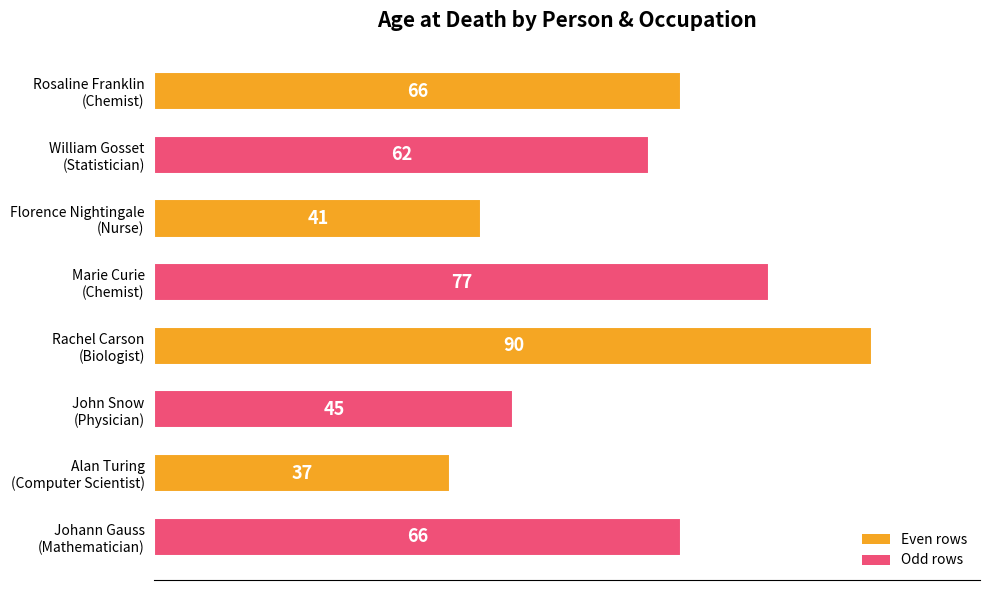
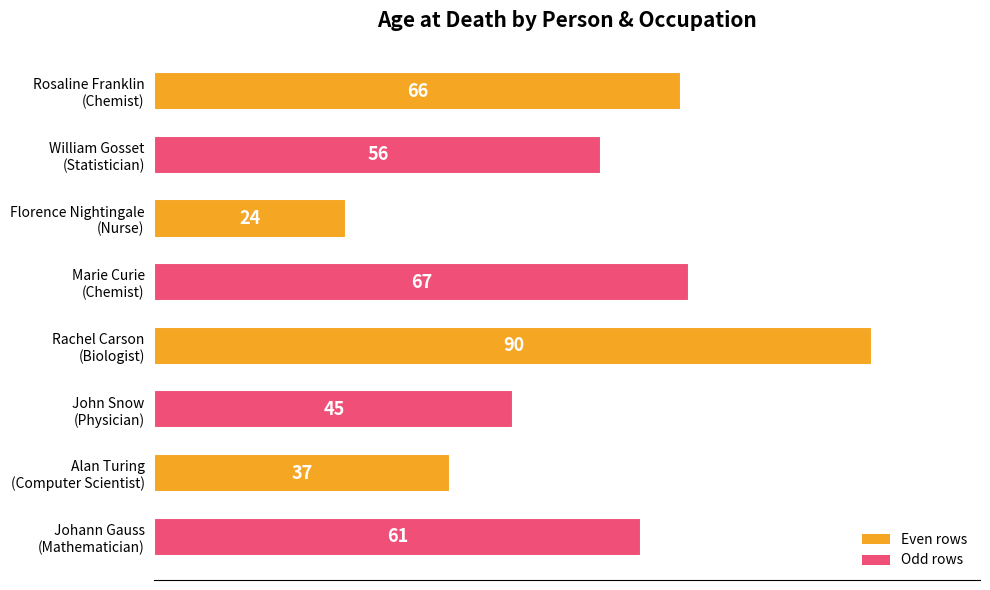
  {
    "Rosaline Franklin (Chemist)": 66,
-   "William Gosset (Statistician)": 62,
-   "Florence Nightingale (Nurse)": 41,
-   "Marie Curie (Chemist)": 77,
+   "William Gosset (Statistician)": 56,
+   "Florence Nightingale (Nurse)": 24,
+   "Marie Curie (Chemist)": 67,
    "Rachel Carson (Biologist)": 90,
    "John Snow (Physician)": 45,
    "Alan Turing (Computer Scientist)": 37,
-   "Johann Gauss (Mathematician)": 66
+   "Johann Gauss (Mathematician)": 61
  }
